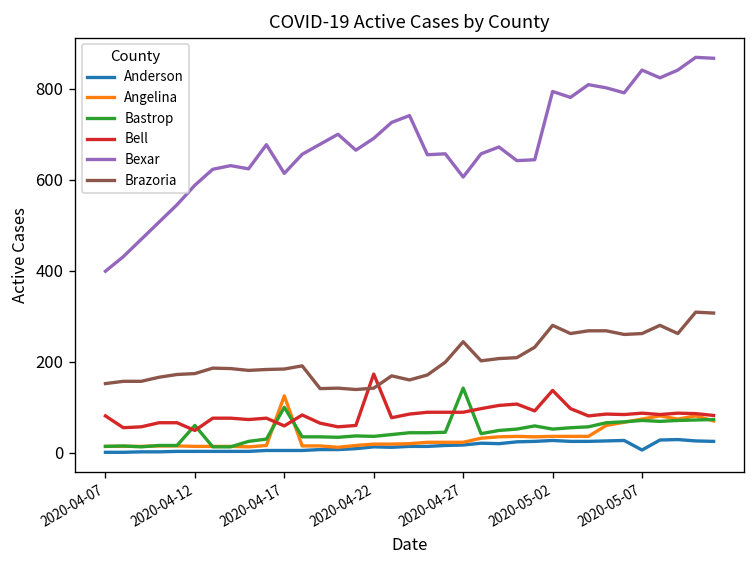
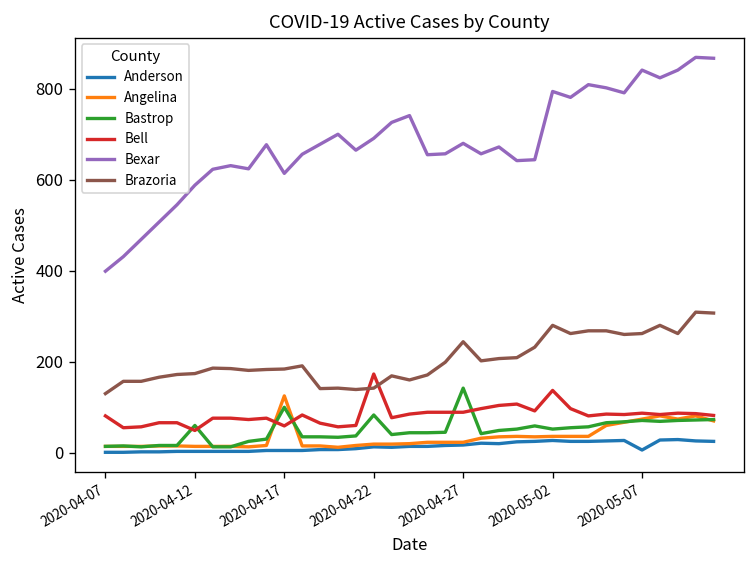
  {
    "Anderson": {
      "2020-04-07": 0,
      "2020-04-12": 0,
      "2020-04-17": 10,
      "2020-05-02": 30,
      "2020-05-07": 10
    },
    "Angelina": {
      "2020-04-12": 10,
      "2020-04-17": 130,
      "2020-05-02": 40
    },
    "Bastrop": {
      "2020-04-12": 60,
      "2020-04-17": 100,
-     "2020-04-22": 40,
+     "2020-04-22": 80,
      "2020-04-27": 140,
      "2020-05-02": 50
    },
    "Bell": {
      "2020-04-07": 80,
      "2020-04-12": 50,
      "2020-04-17": 60,
      "2020-04-22": 170,
      "2020-04-27": 90,
      "2020-05-02": 140,
      "2020-05-07": 90
    },
    "Bexar": {
      "2020-04-07": 400,
      "2020-04-12": 590,
      "2020-04-17": 610,
      "2020-04-22": 690,
-     "2020-04-27": 610,
+     "2020-04-27": 680,
      "2020-05-02": 790,
      "2020-05-07": 840
    },
    "Brazoria": {
-     "2020-04-07": 150,
+     "2020-04-07": 130,
      "2020-04-12": 170,
      "2020-04-17": 180,
      "2020-04-22": 140,
      "2020-04-27": 240,
      "2020-05-02": 280,
      "2020-05-07": 260
    }
  }
